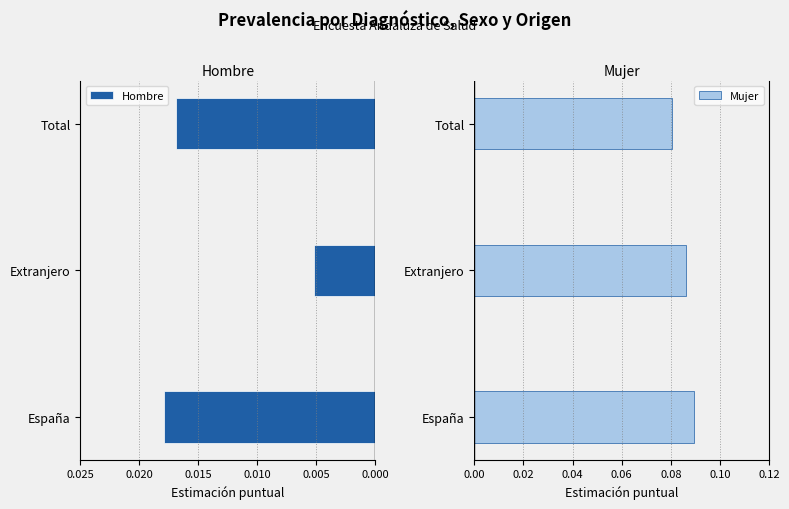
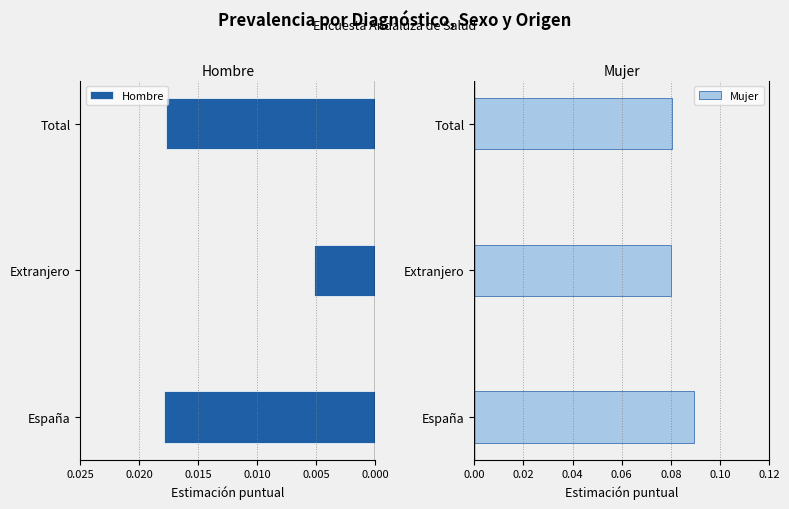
  {
    "Hombre": {
-     "Total": 0.0169,
+     "Total": 0.0177,
      "Extranjero": 0.0052,
      "España": 0.0179
    },
    "Mujer": {
      "Total": 0.080,
-     "Extranjero": 0.086,
+     "Extranjero": 0.080,
      "España": 0.089
    }
  }
